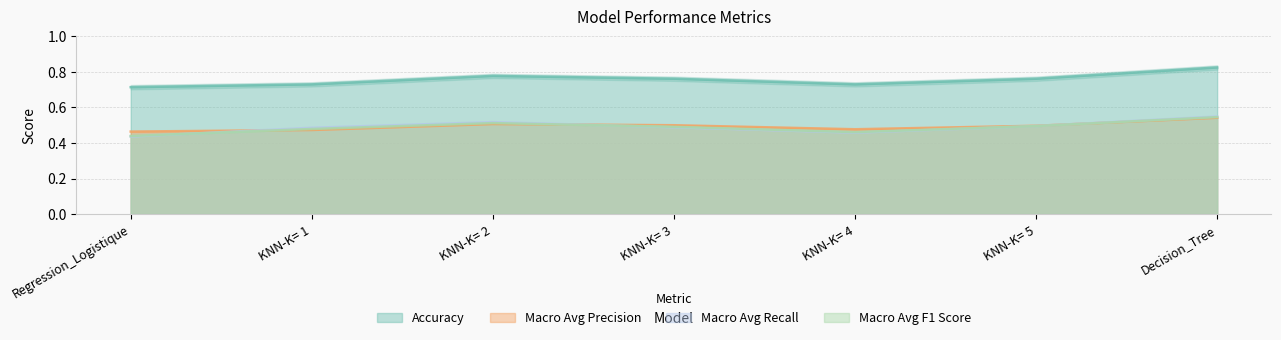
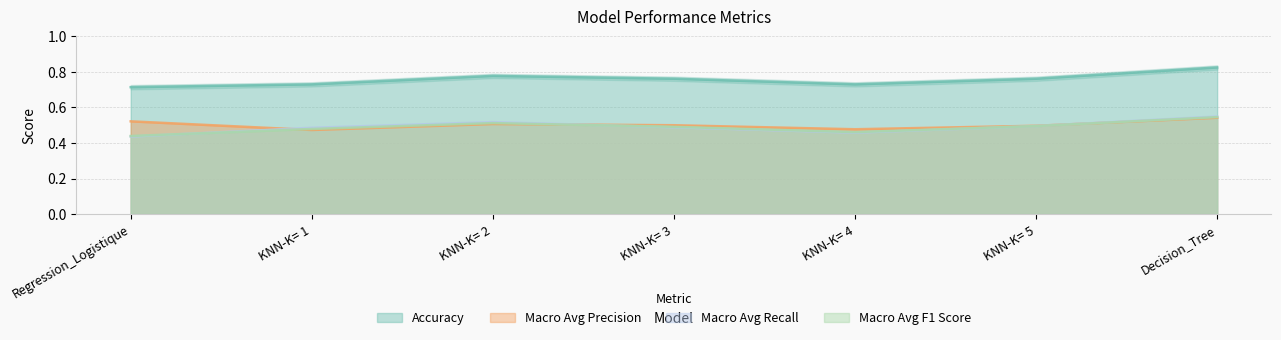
  {
    "Macro Avg Precision": {
-     "Regression_Logistique": 0.46,
+     "Regression_Logistique": 0.52,
      "KNN-K= 4": 0.48
    }
  }
